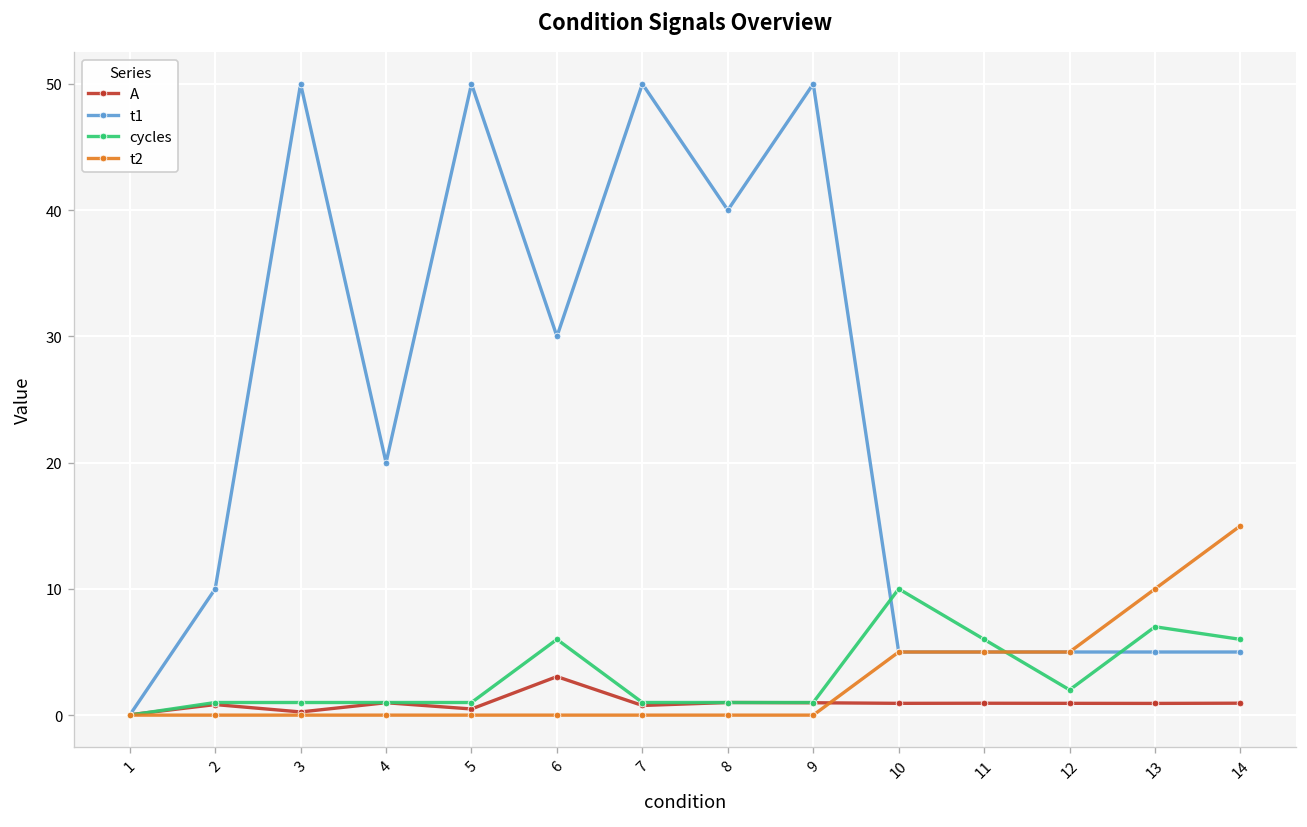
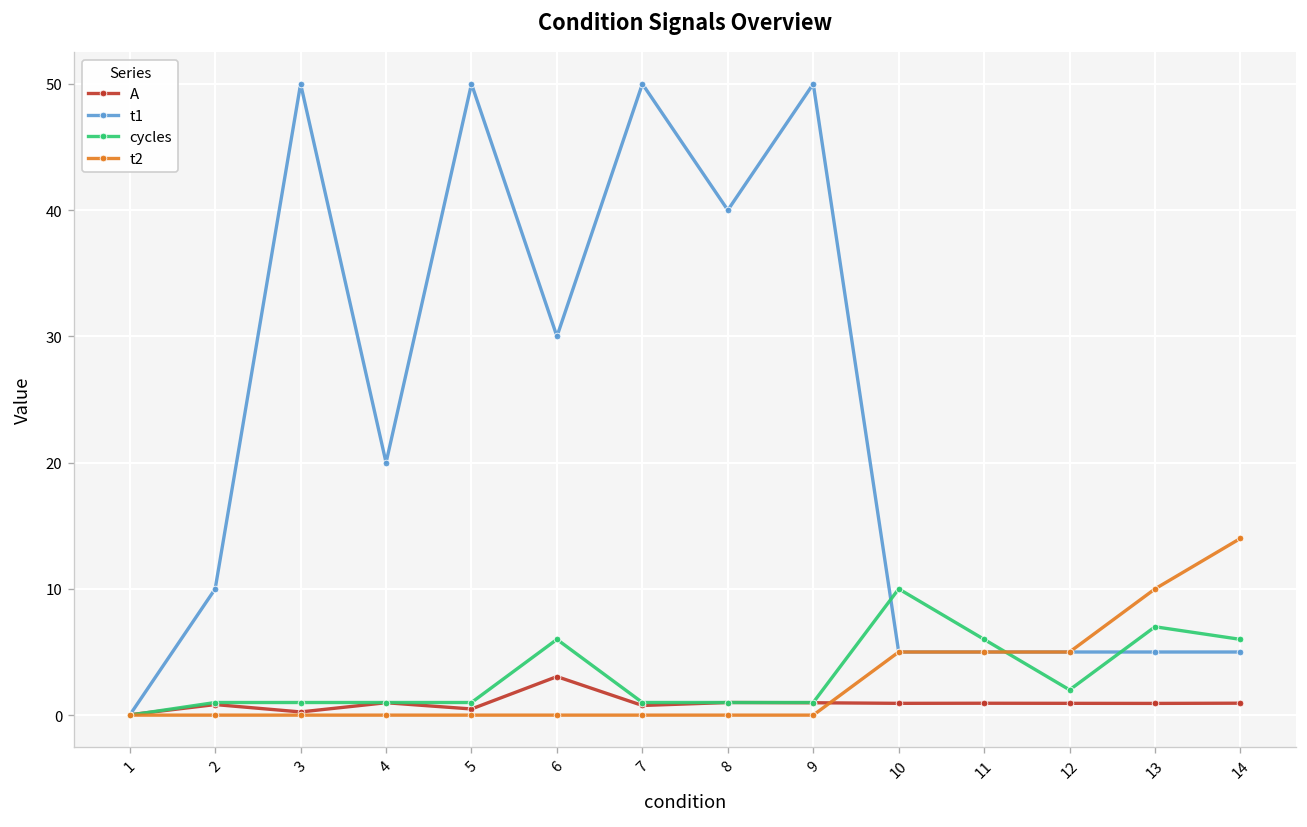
  {
    "A": {
      "3": 0.3,
      "5": 0.5,
      "6": 3,
      "10": 1,
      "11": 1,
      "12": 1,
      "13": 1,
      "14": 1
    },
    "t1": {
      "2": 10,
      "3": 50,
      "4": 20,
      "5": 50,
      "6": 30,
      "7": 50,
      "8": 40,
      "9": 50,
      "13": 5,
      "14": 5
    },
    "cycles": {
      "3": 1,
      "5": 1,
      "6": 6,
      "10": 10,
      "11": 6,
      "12": 2,
      "13": 7,
      "14": 6
    },
    "t2": {
      "2": 0,
      "3": 0,
      "4": 0,
      "5": 0,
      "6": 0,
      "7": 0,
      "8": 0,
      "9": 0,
      "13": 10,
-     "14": 15
+     "14": 14
    }
  }
